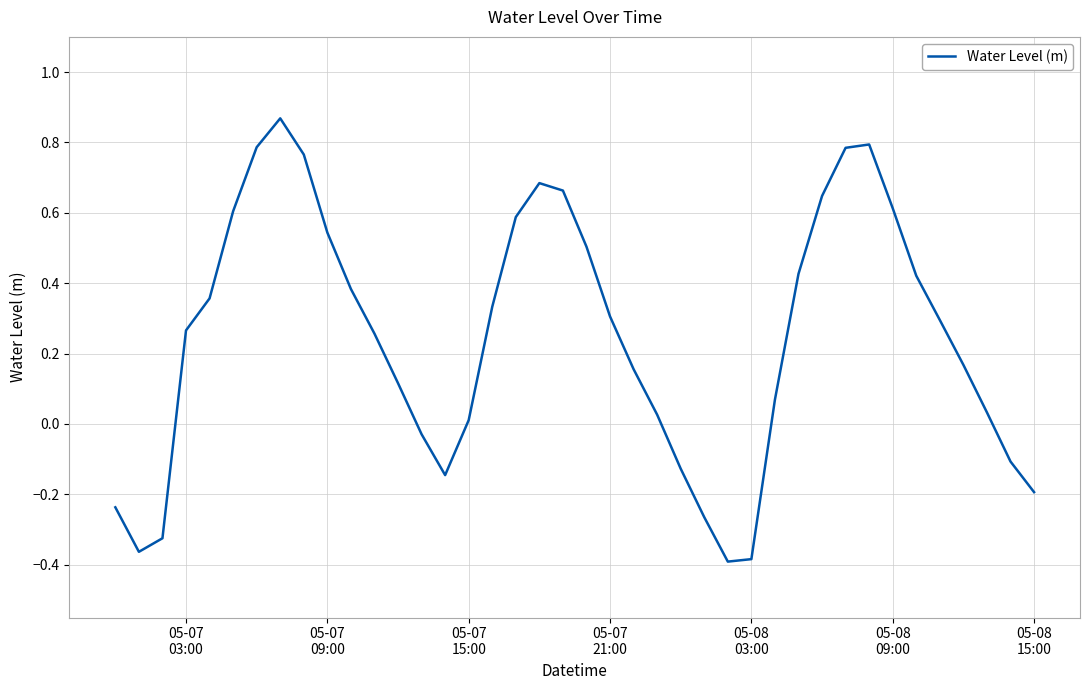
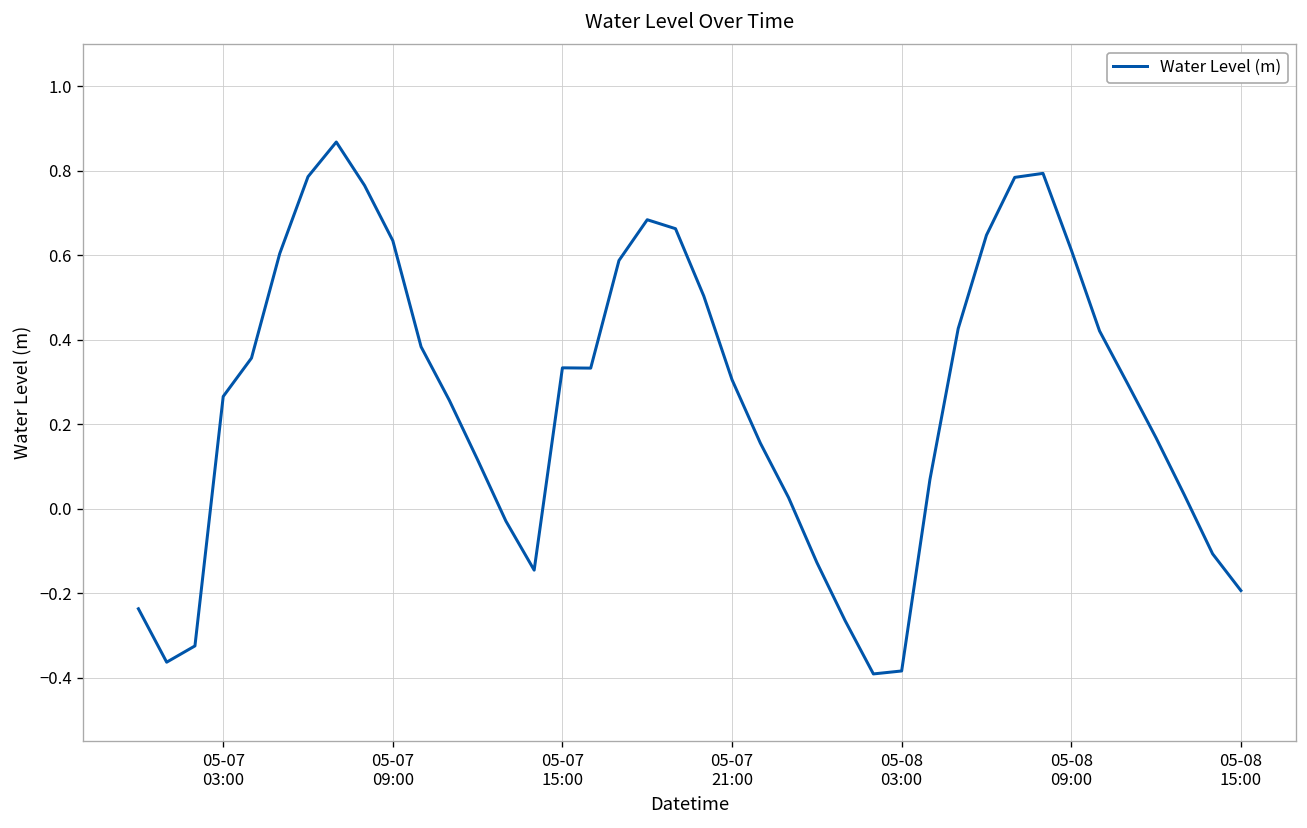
  {
    "05-07 03:00": 0.27,
-   "05-07 09:00": 0.54,
-   "05-07 15:00": 0.01,
+   "05-07 09:00": 0.63,
+   "05-07 15:00": 0.33,
    "05-07 21:00": 0.31,
    "05-08 03:00": -0.38,
    "05-08 09:00": 0.61,
    "05-08 15:00": -0.19
  }
